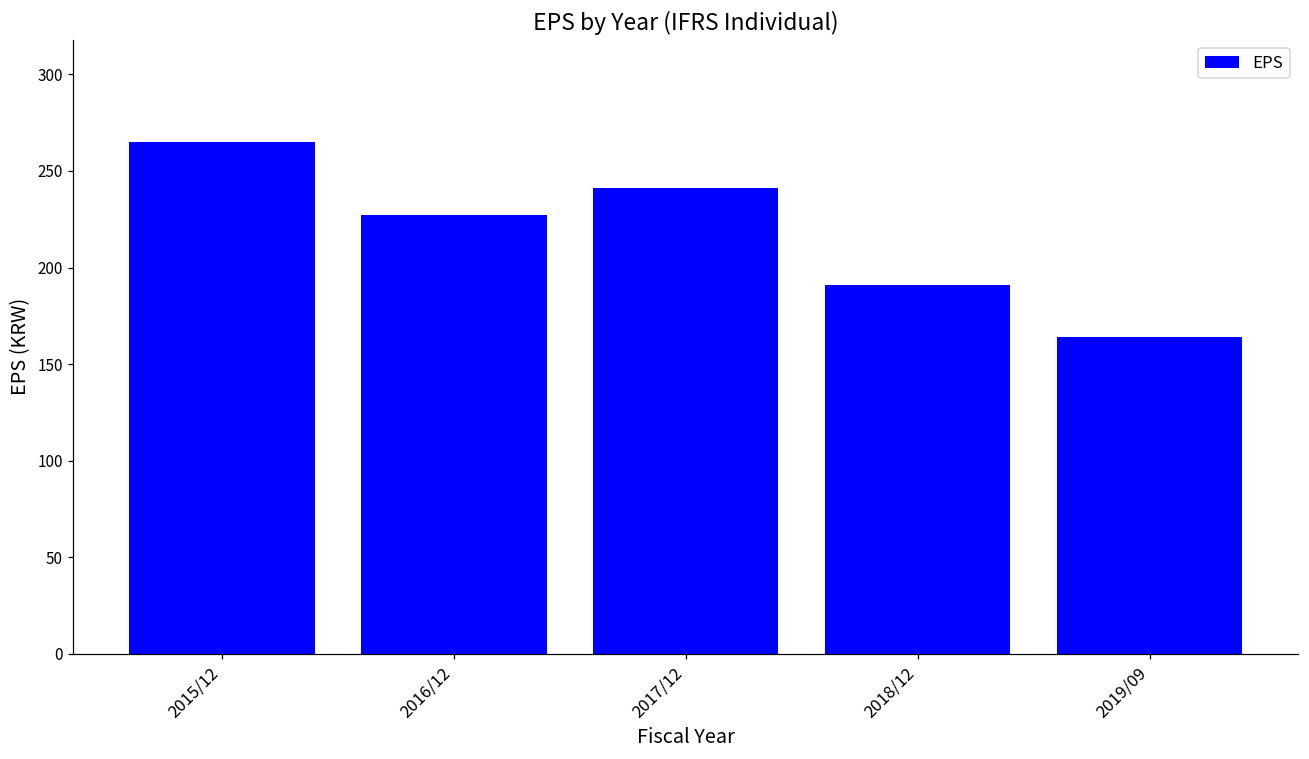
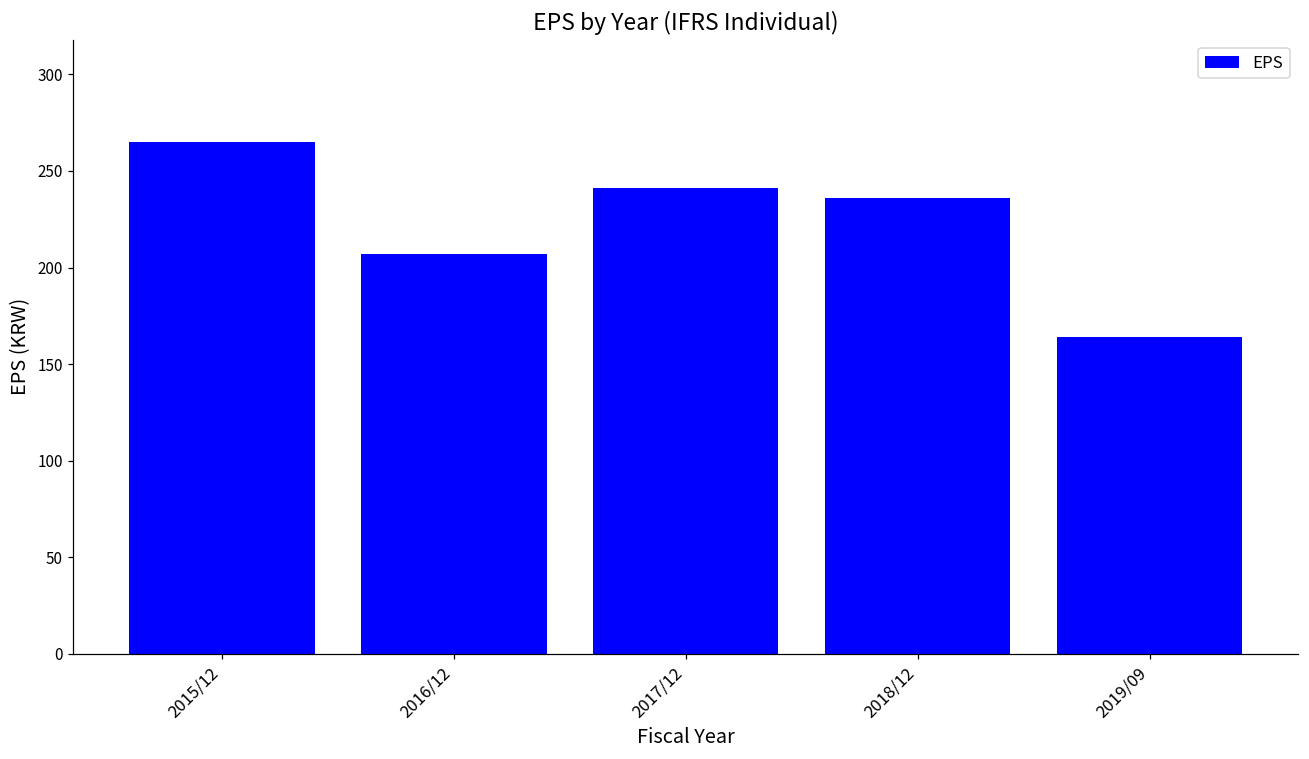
  {
    "2015/12": 265,
-   "2016/12": 227,
+   "2016/12": 207,
    "2017/12": 241,
-   "2018/12": 191,
+   "2018/12": 236,
    "2019/09": 164
  }
